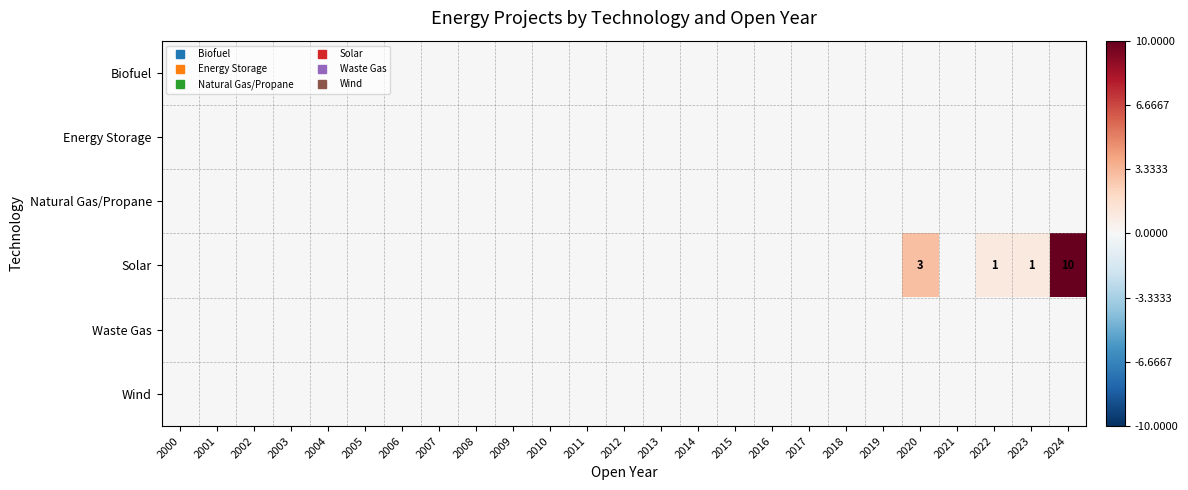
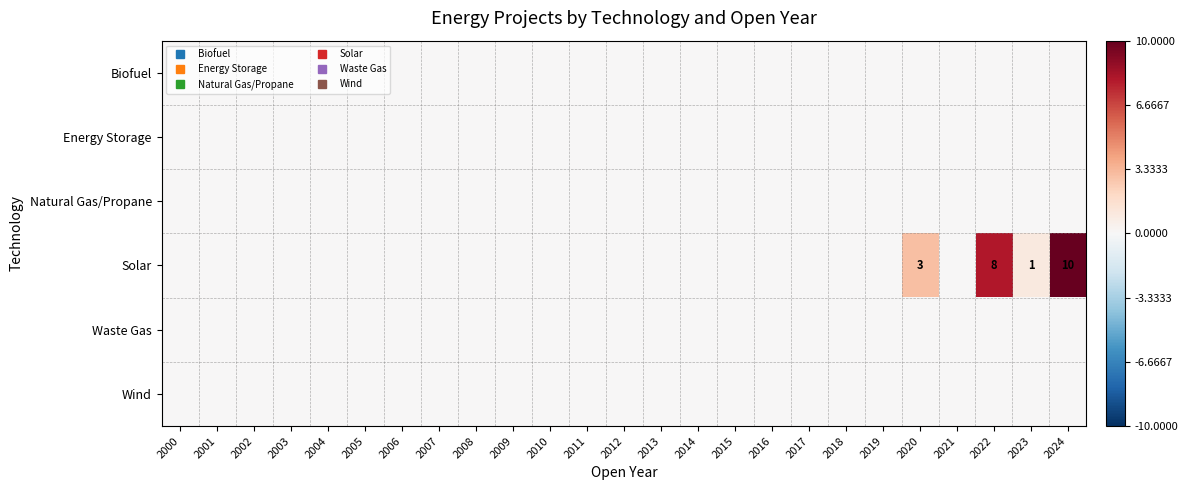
  {
    "Solar": {
      "2020": 3,
-     "2022": 1,
+     "2022": 8,
      "2023": 1,
      "2024": 10
    }
  }
